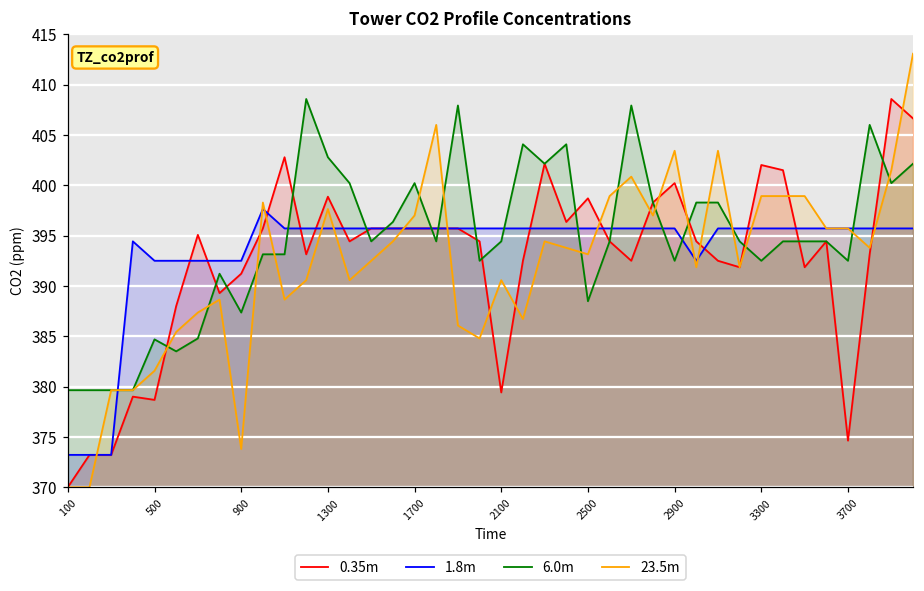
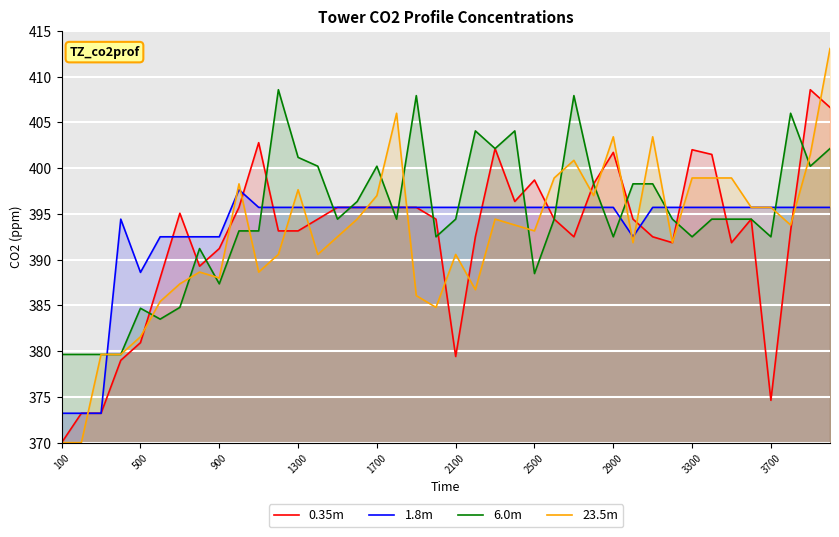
  {
    "0.35m": {
-     "500": 379,
+     "500": 381,
      "900": 391,
-     "1300": 399,
+     "1300": 393,
      "2100": 379,
      "2500": 399,
-     "2900": 400,
+     "2900": 402,
      "3300": 402,
      "3700": 375
    },
    "1.8m": {
      "100": 373,
-     "500": 393,
+     "500": 389,
      "900": 393,
      "1300": 396,
      "2100": 396,
      "2500": 396,
      "2900": 396,
      "3300": 396
    },
    "6.0m": {
      "100": 380,
      "500": 385,
      "900": 387,
-     "1300": 403,
+     "1300": 401,
      "1700": 400,
      "2100": 394,
      "2500": 388,
      "2900": 393,
      "3300": 393,
      "3700": 393
    },
    "23.5m": {
      "500": 382,
-     "900": 374,
+     "900": 388,
      "1300": 398,
      "1700": 397,
      "2100": 391,
      "2500": 393,
      "2900": 403,
      "3300": 399
    }
  }
